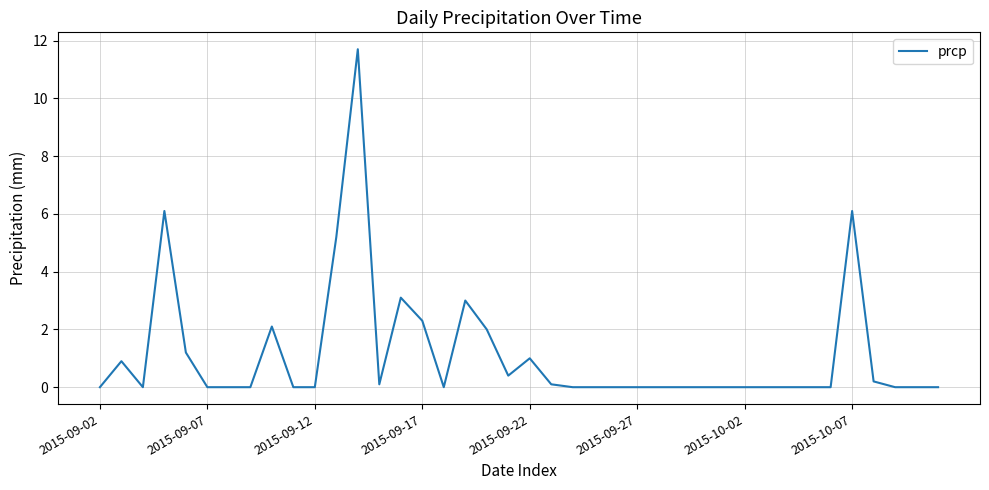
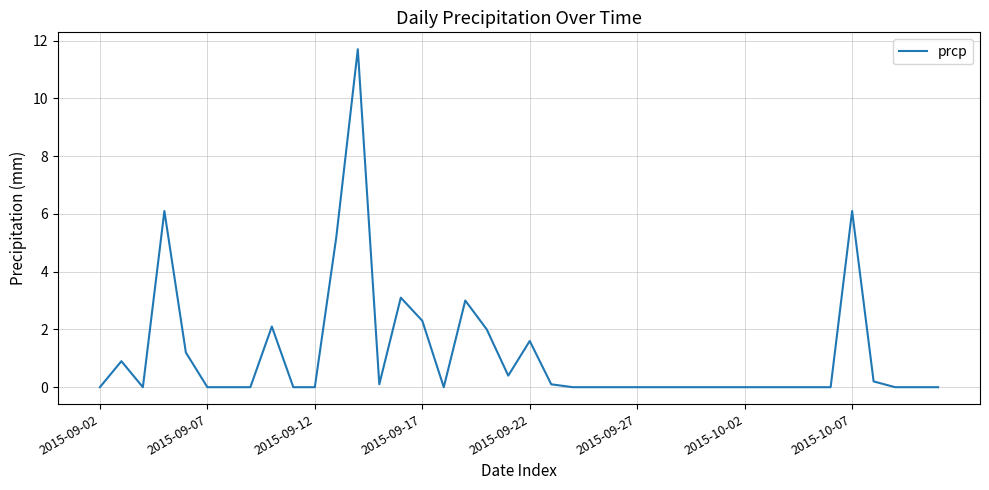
  {
    "2015-09-02": 0.0,
    "2015-09-07": 0.0,
    "2015-09-12": 0.0,
    "2015-09-17": 2.3,
-   "2015-09-22": 1.0,
+   "2015-09-22": 1.6,
    "2015-09-27": 0.0,
    "2015-10-02": 0.0,
    "2015-10-07": 6.1
  }
